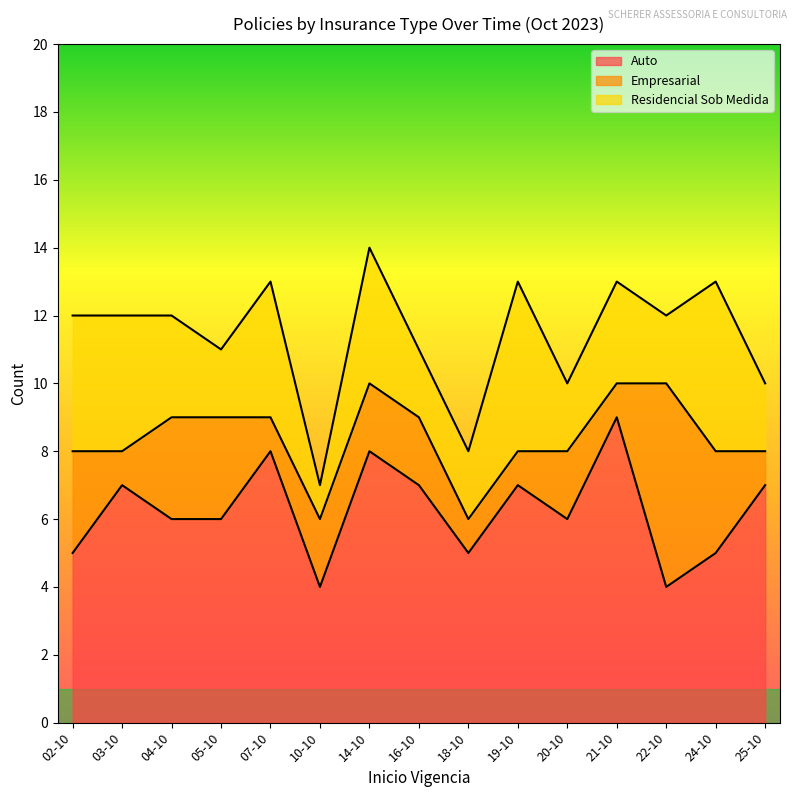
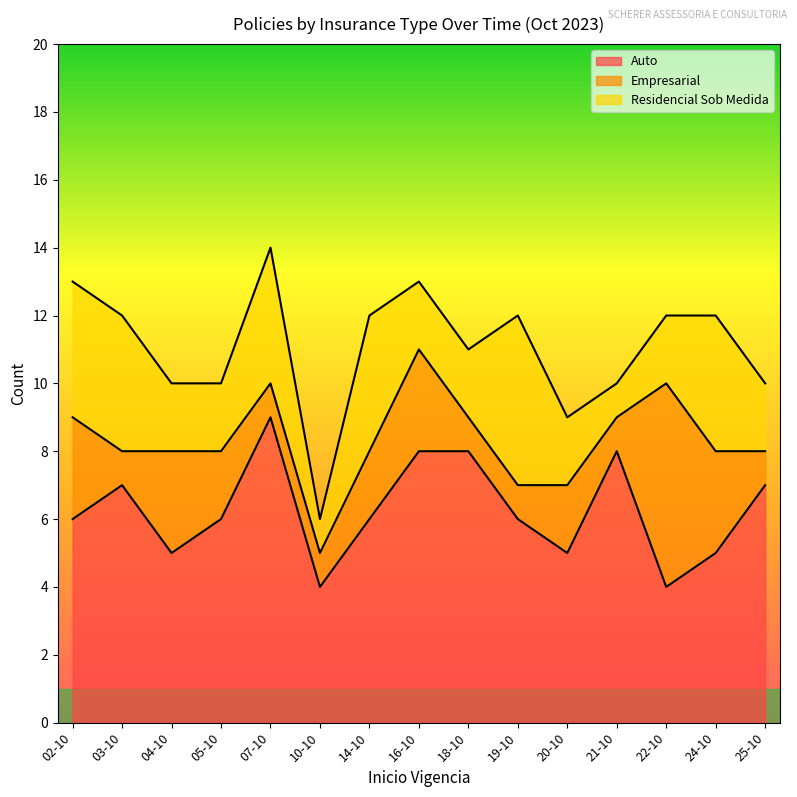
  {
    "Auto": {
-     "02-10": 5,
+     "02-10": 6,
      "03-10": 7,
-     "04-10": 6,
+     "04-10": 5,
      "05-10": 6,
-     "07-10": 8,
+     "07-10": 9,
      "10-10": 4,
-     "14-10": 8,
-     "16-10": 7,
-     "18-10": 5,
-     "19-10": 7,
-     "20-10": 6,
-     "21-10": 9,
+     "14-10": 6,
+     "16-10": 8,
+     "18-10": 8,
+     "19-10": 6,
+     "20-10": 5,
+     "21-10": 8,
      "22-10": 4,
      "24-10": 5,
      "25-10": 7
    },
    "Empresarial": {
      "02-10": 3,
      "03-10": 1,
      "04-10": 3,
-     "05-10": 3,
+     "05-10": 2,
      "07-10": 1,
-     "10-10": 2,
+     "10-10": 1,
      "14-10": 2,
-     "16-10": 2,
+     "16-10": 3,
      "18-10": 1,
      "19-10": 1,
      "20-10": 2,
      "21-10": 1,
      "22-10": 6,
      "24-10": 3,
      "25-10": 1
    },
    "Residencial Sob Medida": {
      "02-10": 4,
      "03-10": 4,
-     "04-10": 3,
+     "04-10": 2,
      "05-10": 2,
      "07-10": 4,
      "10-10": 1,
      "14-10": 4,
      "16-10": 2,
      "18-10": 2,
      "19-10": 5,
      "20-10": 2,
-     "21-10": 3,
+     "21-10": 1,
      "22-10": 2,
-     "24-10": 5,
+     "24-10": 4,
      "25-10": 2
    }
  }
